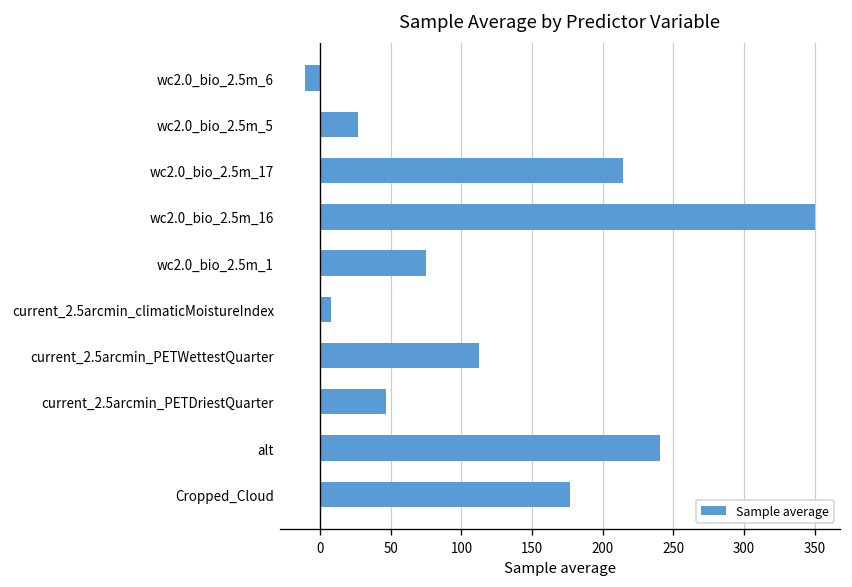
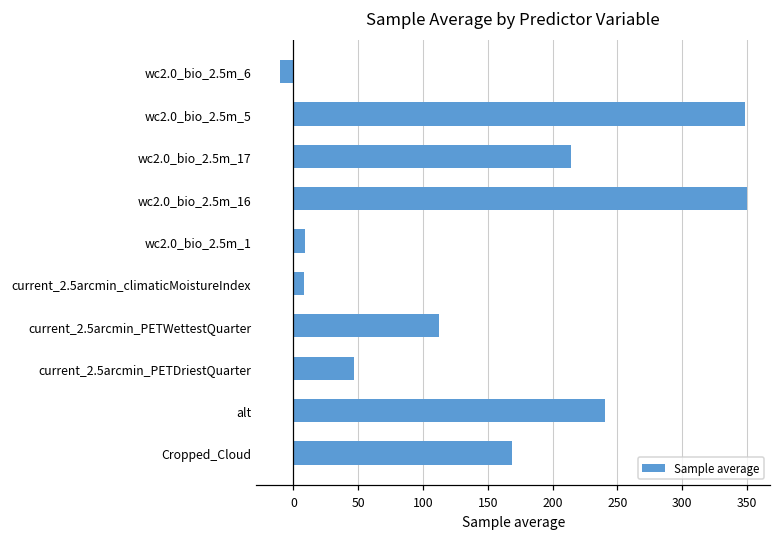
  {
    "wc2.0_bio_2.5m_6": -11,
-   "wc2.0_bio_2.5m_5": 27,
+   "wc2.0_bio_2.5m_5": 348,
    "wc2.0_bio_2.5m_17": 215,
    "wc2.0_bio_2.5m_16": 350,
-   "wc2.0_bio_2.5m_1": 75,
+   "wc2.0_bio_2.5m_1": 9,
    "current_2.5arcmin_climaticMoistureIndex": 8,
    "current_2.5arcmin_PETWettestQuarter": 113,
    "current_2.5arcmin_PETDriestQuarter": 46,
    "alt": 240,
-   "Cropped_Cloud": 177
+   "Cropped_Cloud": 168
  }
